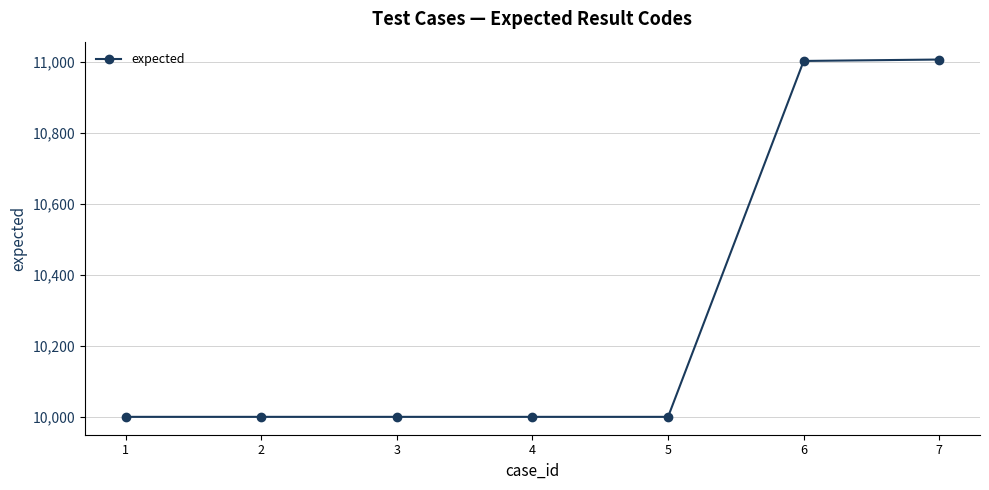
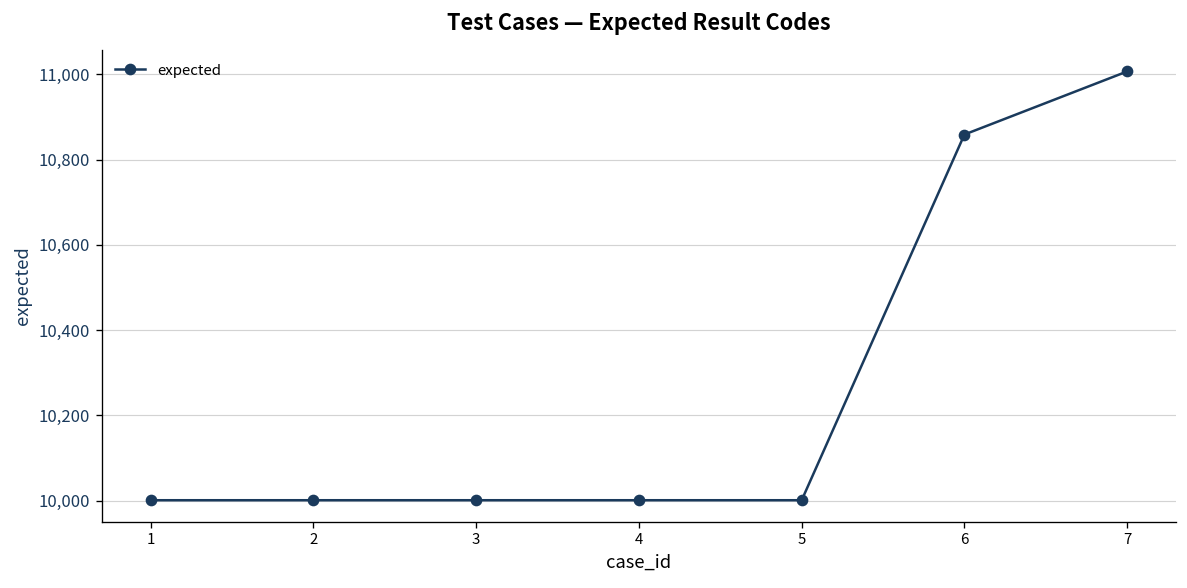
  {
    "1": "10,000",
    "2": "10,000",
    "3": "10,000",
    "4": "10,000",
    "5": "10,000",
-   "6": "11,000",
+   "6": "10,860",
    "7": "11,010"
  }
